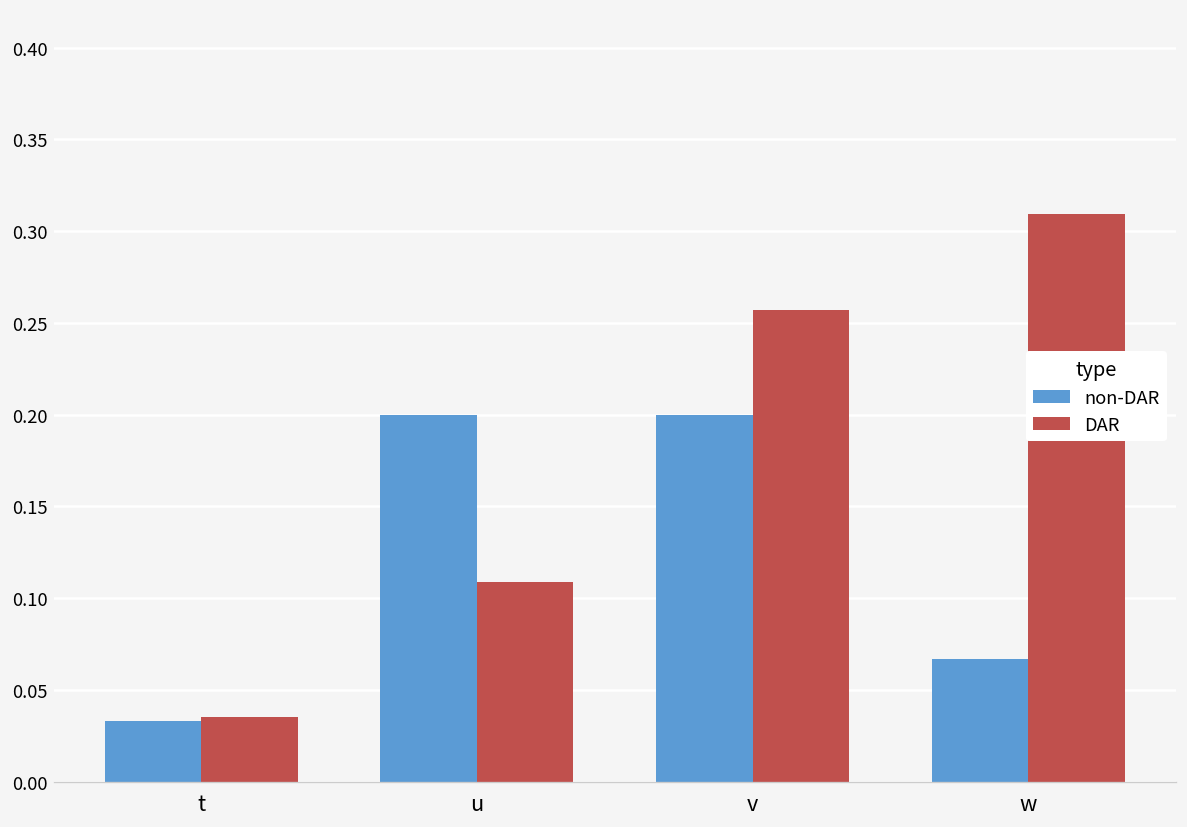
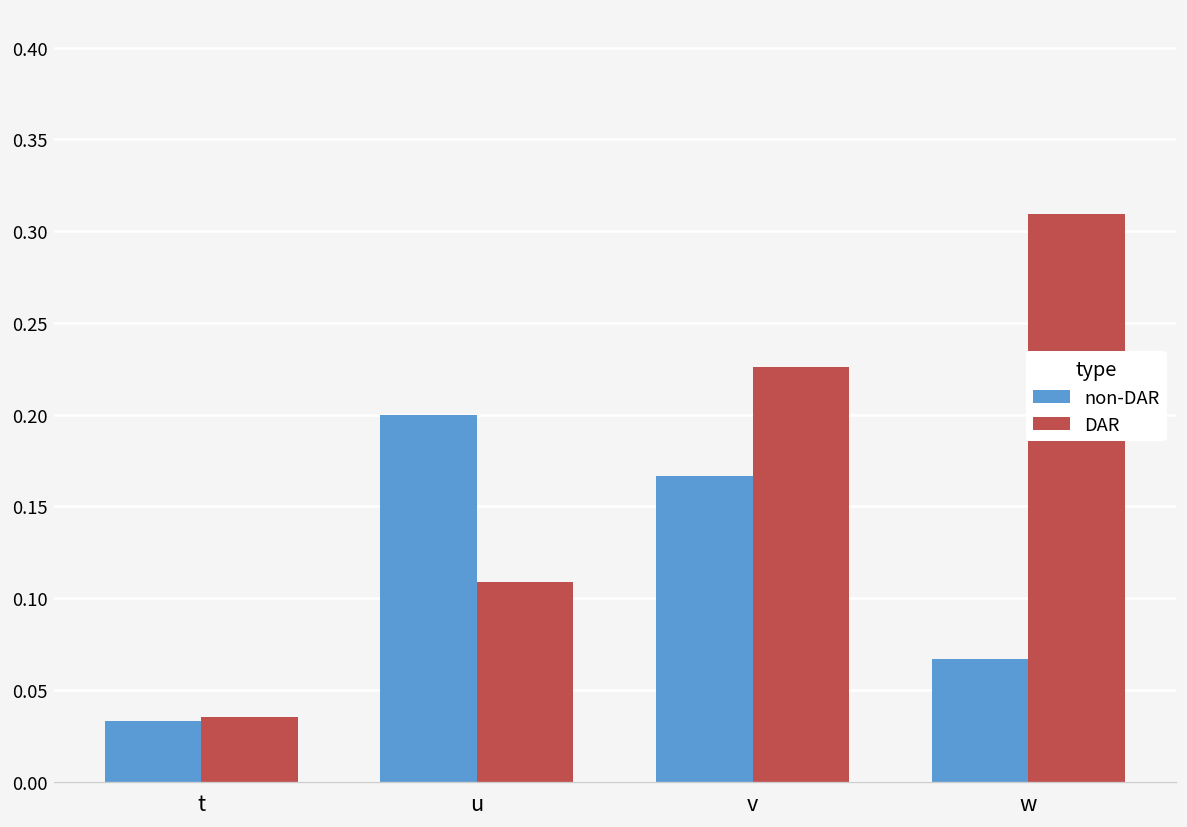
  {
    "non-DAR": {
      "t": 0.033,
      "u": 0.200,
-     "v": 0.200,
+     "v": 0.167,
      "w": 0.067
    },
    "DAR": {
      "t": 0.035,
      "u": 0.109,
-     "v": 0.257,
+     "v": 0.226,
      "w": 0.309
    }
  }
